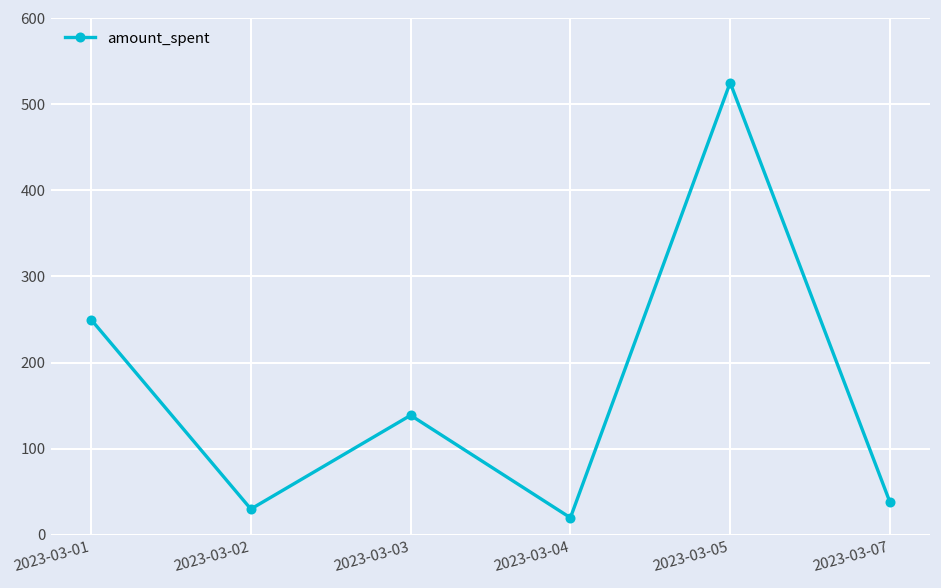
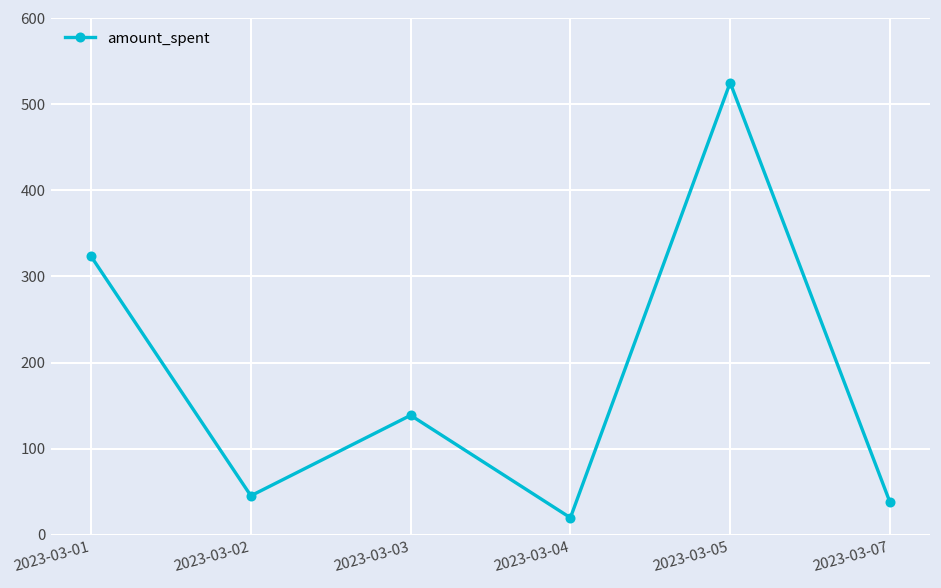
  {
-   "2023-03-01": 250,
-   "2023-03-02": 30,
+   "2023-03-01": 320,
+   "2023-03-02": 50,
    "2023-03-03": 140,
    "2023-03-04": 20,
    "2023-03-05": 530,
    "2023-03-07": 40
  }
